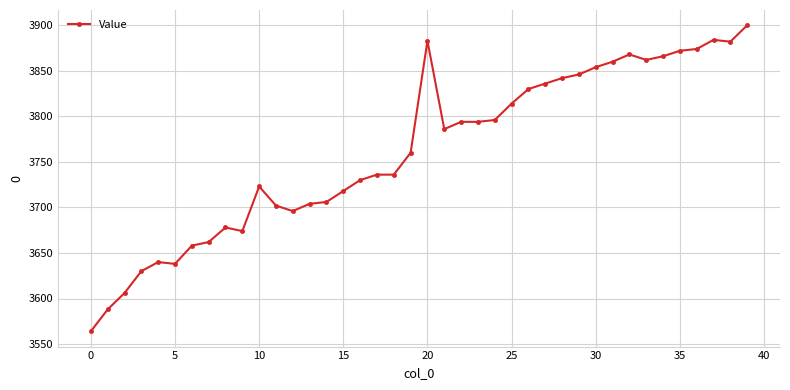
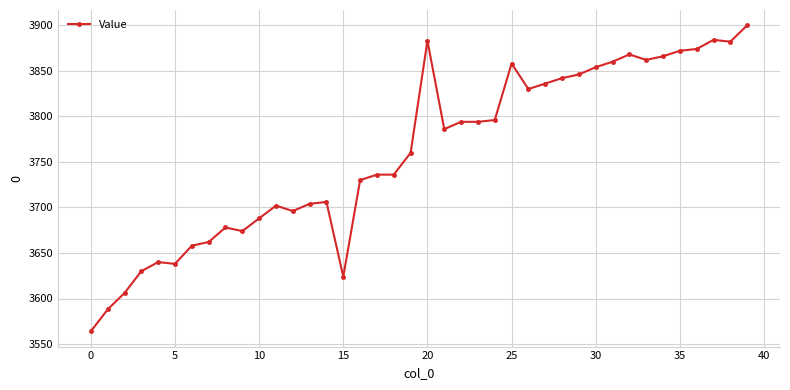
  {
    "0": 3560,
    "5": 3640,
-   "10": 3720,
-   "15": 3720,
+   "10": 3690,
+   "15": 3620,
    "20": 3880,
-   "25": 3810,
+   "25": 3860,
    "30": 3850,
    "35": 3870
  }
